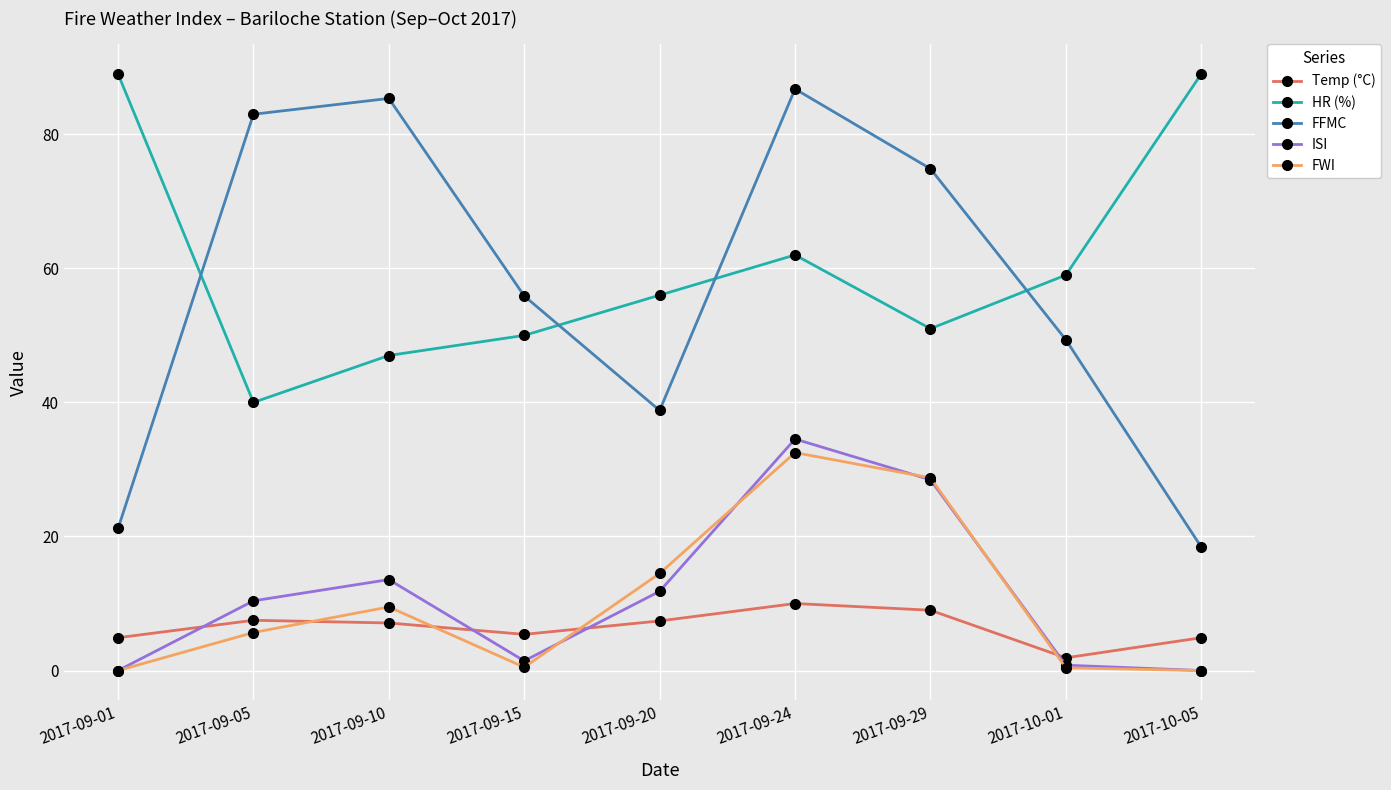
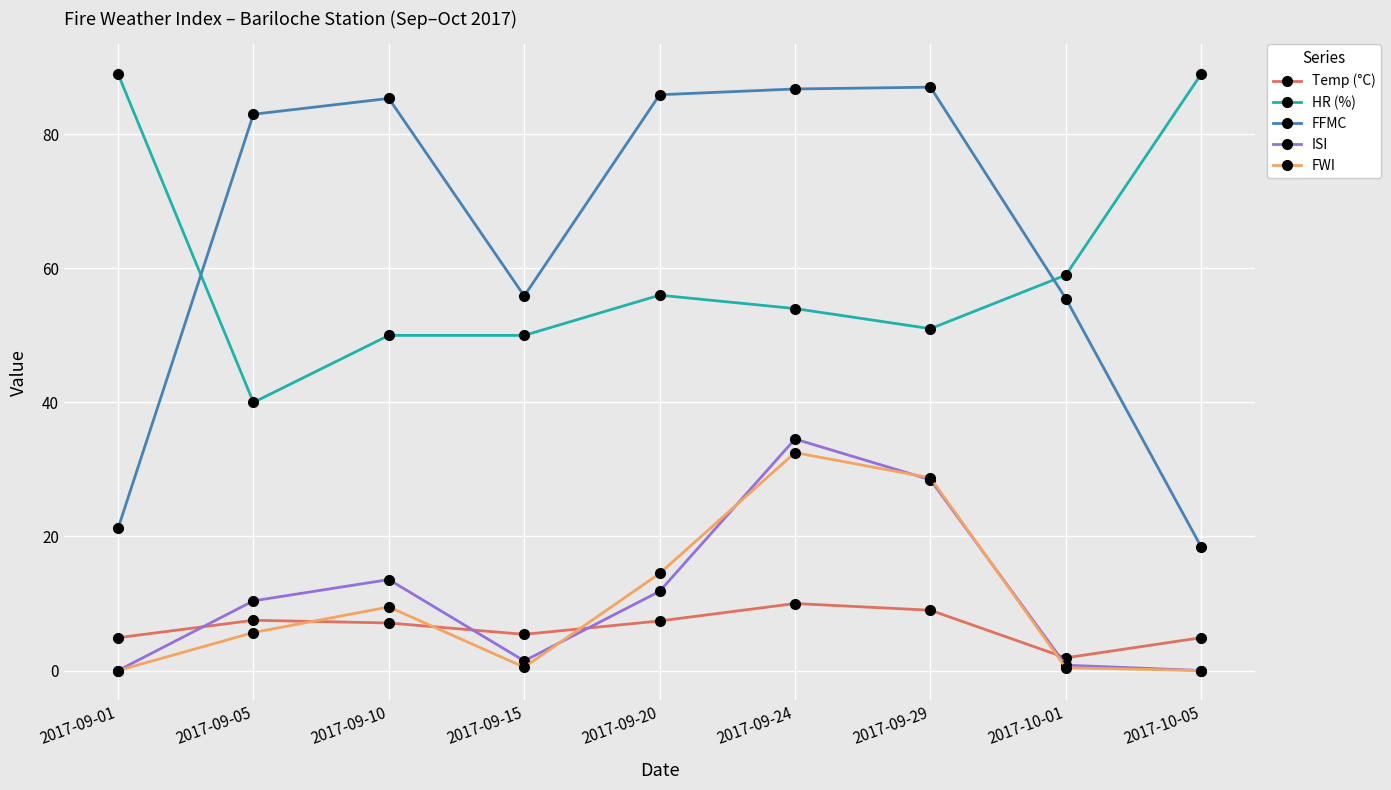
  {
    "HR (%)": {
      "2017-09-01": 89,
      "2017-09-05": 40,
-     "2017-09-10": 47,
+     "2017-09-10": 50,
      "2017-09-15": 50,
      "2017-09-20": 56,
-     "2017-09-24": 62,
+     "2017-09-24": 54,
      "2017-09-29": 51,
      "2017-10-01": 59,
      "2017-10-05": 89
    },
    "FFMC": {
      "2017-09-01": 21,
      "2017-09-05": 83,
      "2017-09-10": 85,
      "2017-09-15": 56,
-     "2017-09-20": 39,
+     "2017-09-20": 86,
      "2017-09-24": 87,
-     "2017-09-29": 75,
-     "2017-10-01": 49,
+     "2017-09-29": 87,
+     "2017-10-01": 56,
      "2017-10-05": 18
    },
    "ISI": {
      "2017-09-05": 10,
      "2017-09-10": 14,
      "2017-09-15": 1,
      "2017-09-20": 12,
      "2017-09-24": 35,
      "2017-10-01": 1
    }
  }
